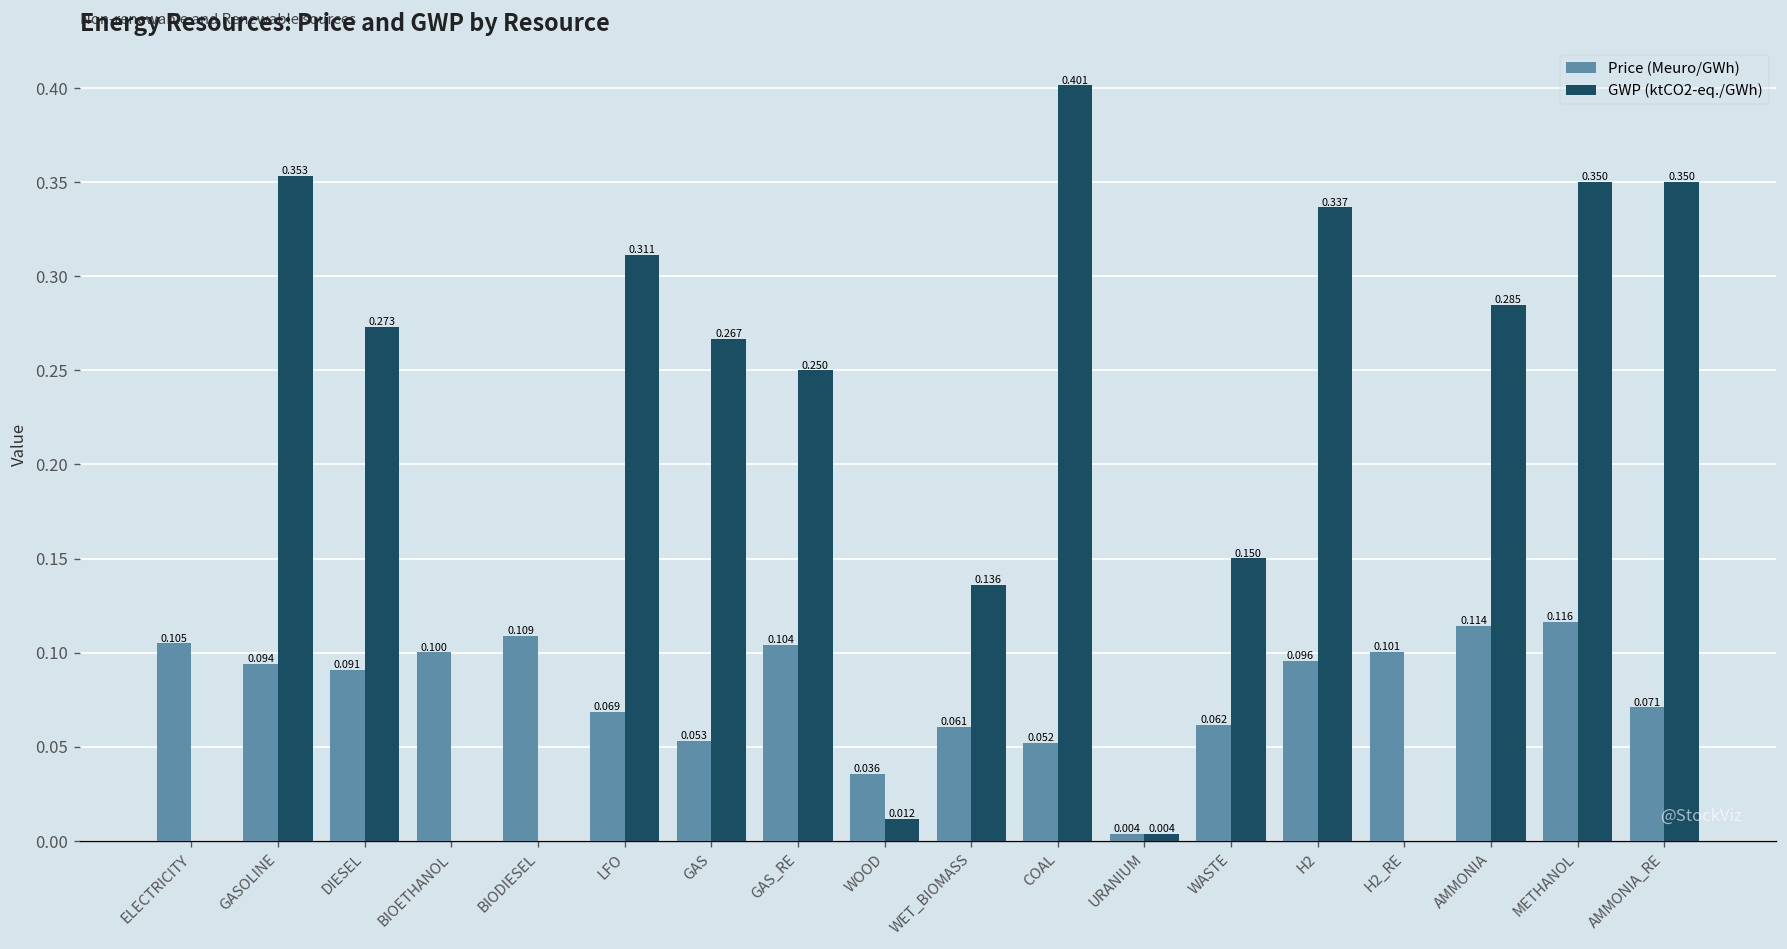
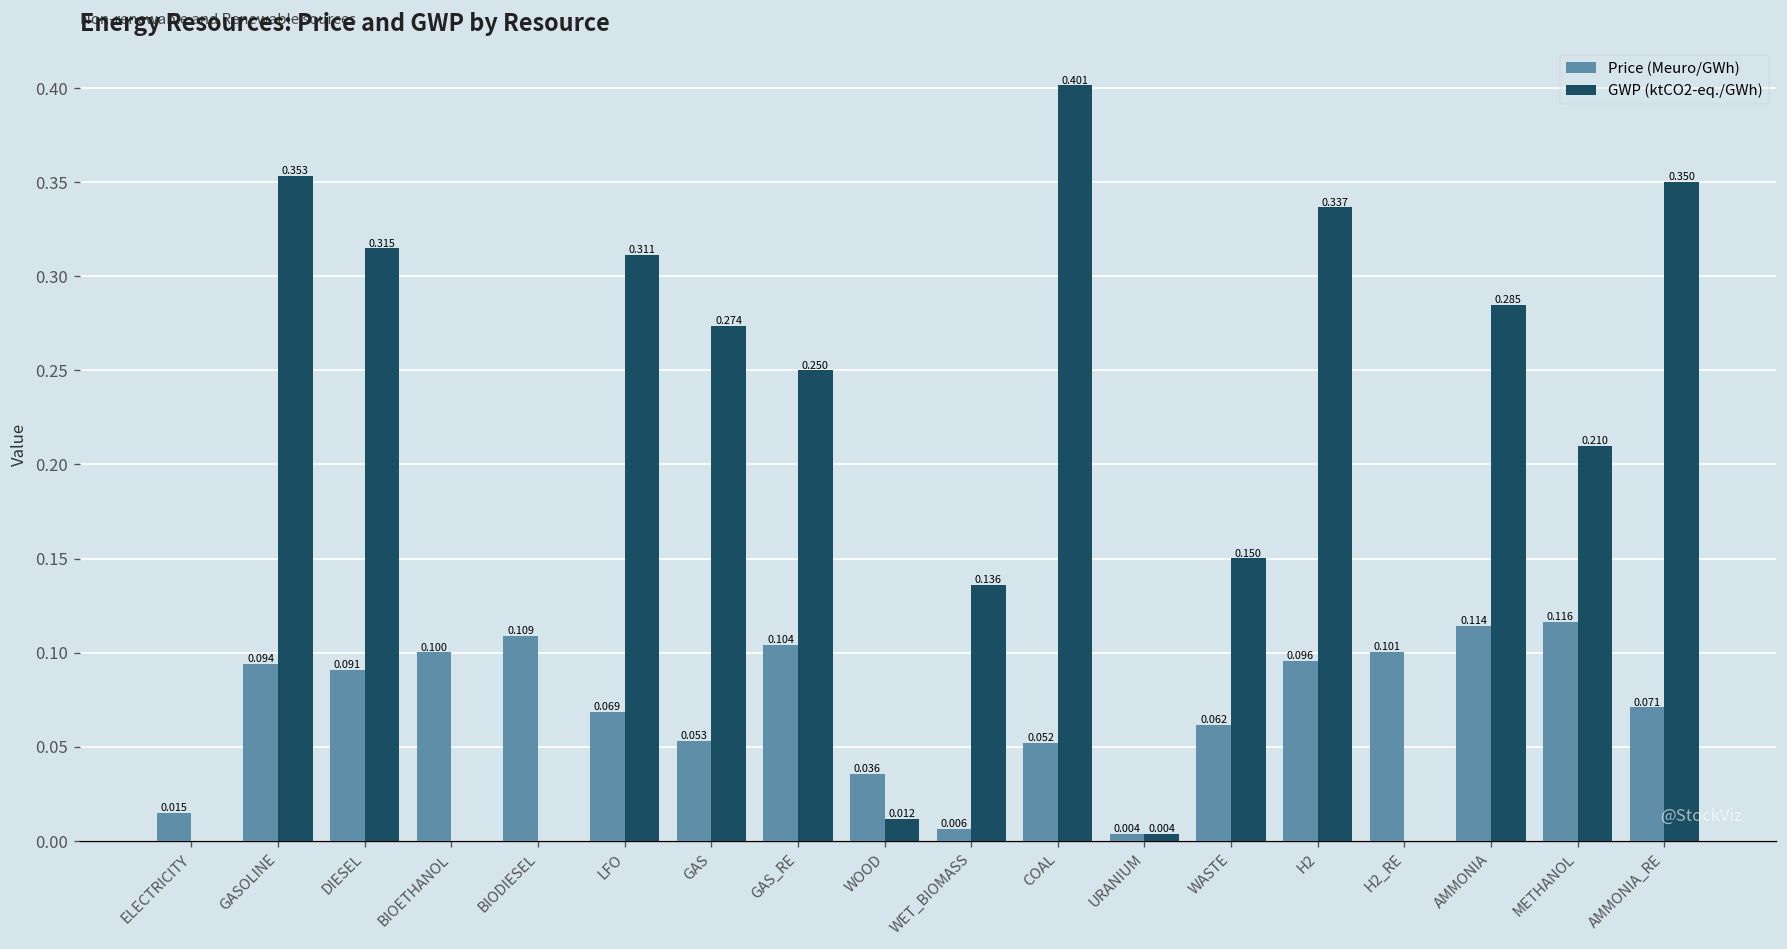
  {
    "Price (Meuro/GWh)": {
-     "ELECTRICITY": 0.105,
+     "ELECTRICITY": 0.015,
      "GASOLINE": 0.094,
      "DIESEL": 0.091,
      "BIOETHANOL": 0.100,
      "BIODIESEL": 0.109,
      "LFO": 0.069,
      "GAS": 0.053,
      "GAS_RE": 0.104,
      "WOOD": 0.036,
-     "WET_BIOMASS": 0.061,
+     "WET_BIOMASS": 0.006,
      "COAL": 0.052,
      "URANIUM": 0.004,
      "WASTE": 0.062,
      "H2": 0.096,
      "H2_RE": 0.101,
      "AMMONIA": 0.114,
      "METHANOL": 0.116,
      "AMMONIA_RE": 0.071
    },
    "GWP (ktCO2-eq./GWh)": {
      "GASOLINE": 0.353,
-     "DIESEL": 0.273,
+     "DIESEL": 0.315,
      "LFO": 0.311,
-     "GAS": 0.267,
+     "GAS": 0.274,
      "GAS_RE": 0.250,
      "WOOD": 0.012,
      "WET_BIOMASS": 0.136,
      "COAL": 0.401,
      "URANIUM": 0.004,
      "WASTE": 0.150,
      "H2": 0.337,
      "AMMONIA": 0.285,
-     "METHANOL": 0.350,
+     "METHANOL": 0.210,
      "AMMONIA_RE": 0.350
    }
  }
